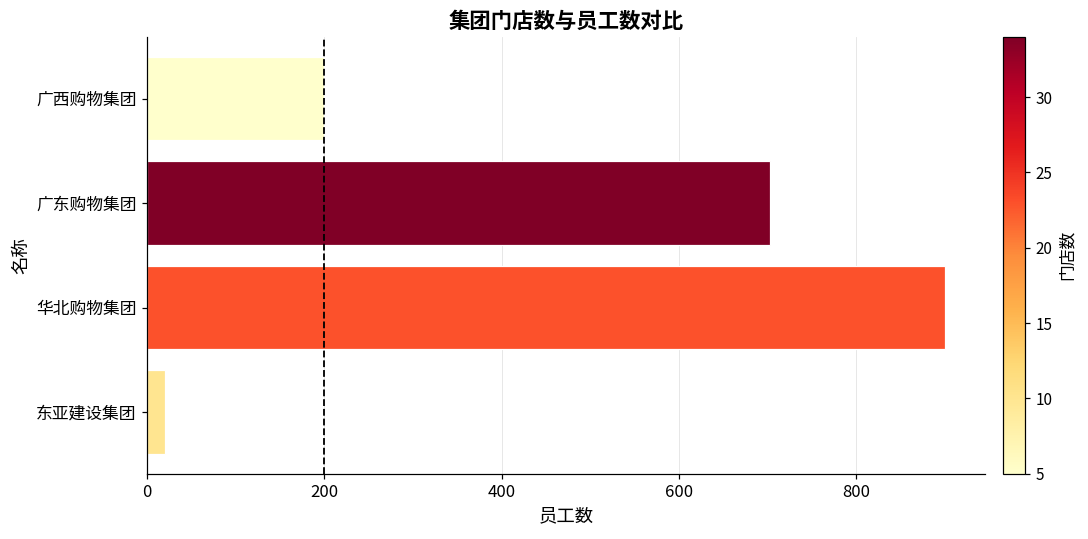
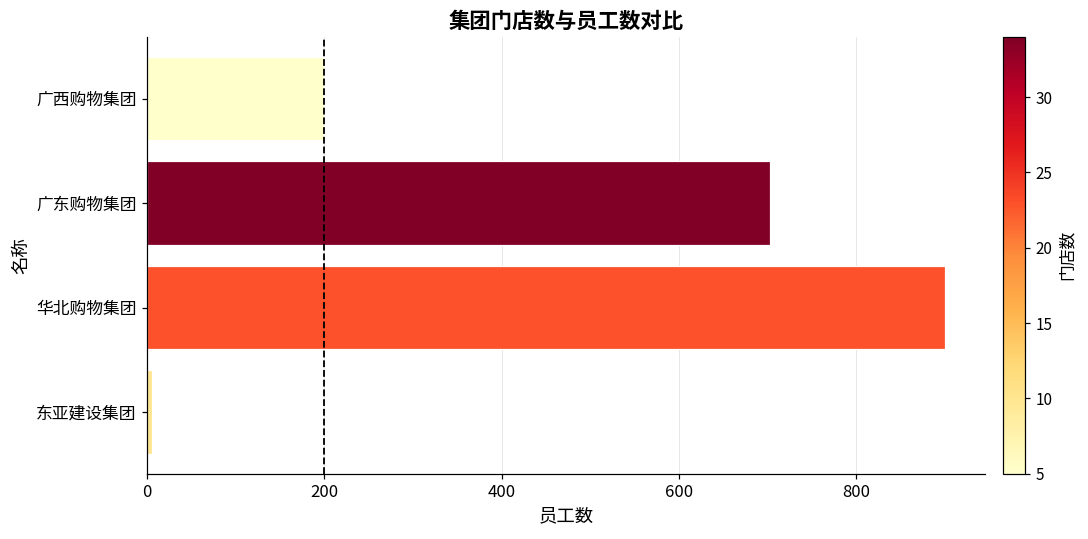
  {
    "广西购物集团": 200,
    "广东购物集团": 700,
    "华北购物集团": 900,
-   "东亚建设集团": 20
+   "东亚建设集团": 10
  }
